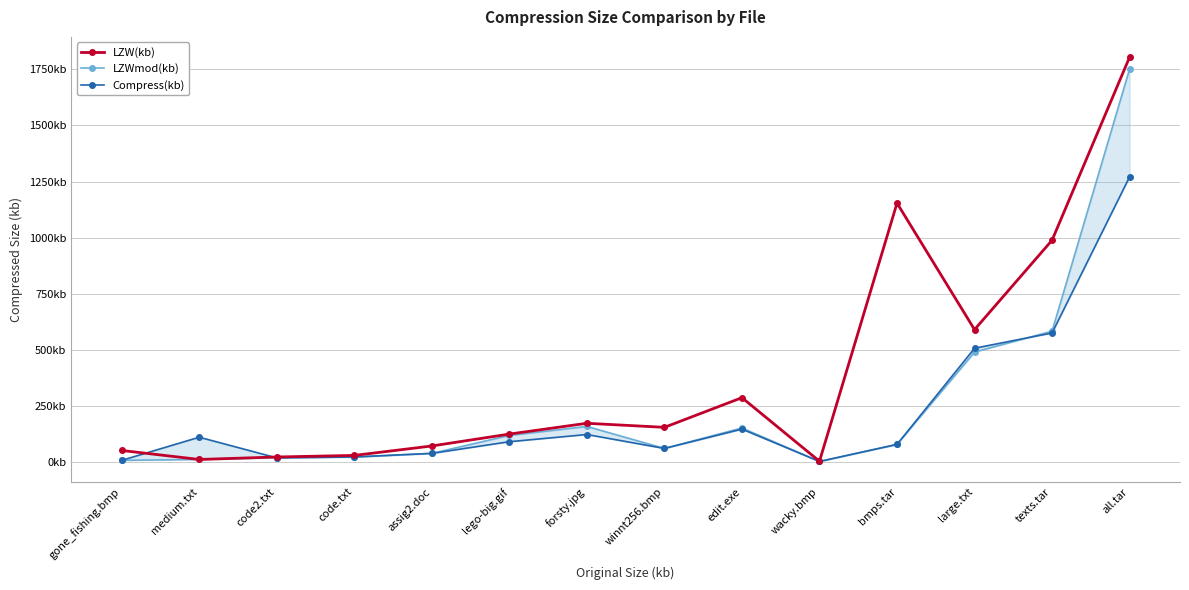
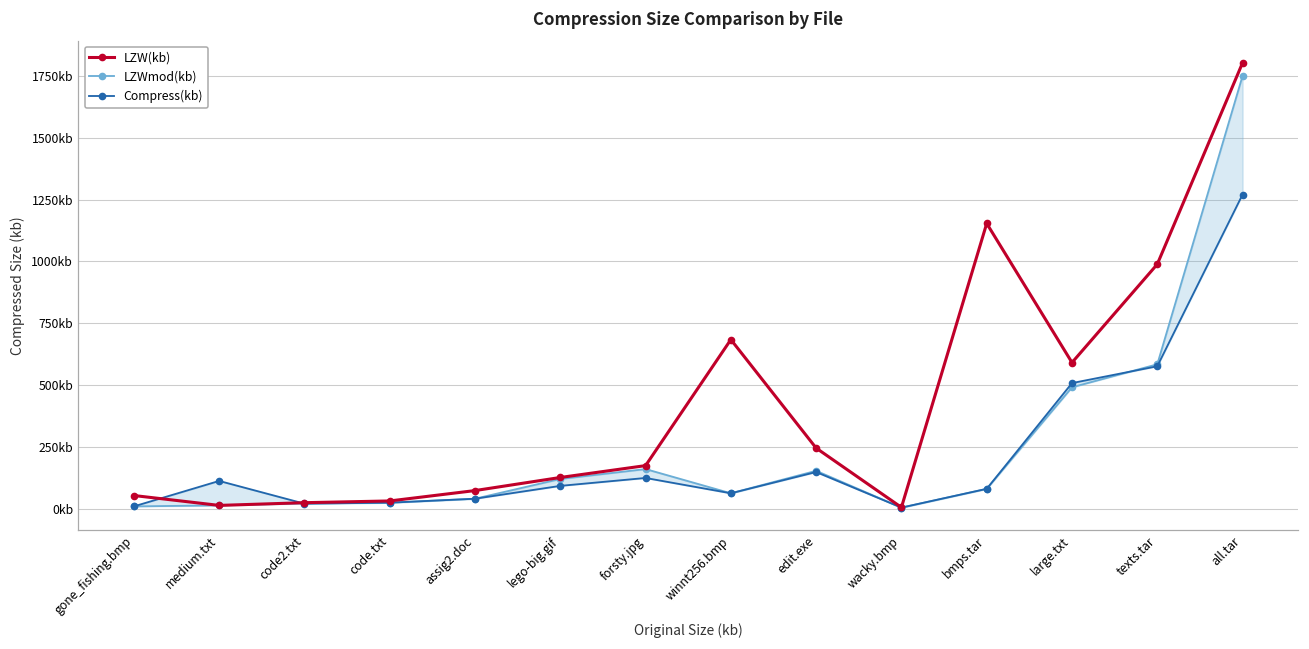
  {
    "LZW(kb)": {
      "gone_fishing.bmp": "50kb",
      "assig2.doc": "70kb",
      "forsty.jpg": "170kb",
-     "winnt256.bmp": "160kb",
-     "edit.exe": "290kb",
+     "winnt256.bmp": "680kb",
+     "edit.exe": "250kb",
      "bmps.tar": "1150kb",
      "large.txt": "590kb",
      "texts.tar": "990kb",
      "all.tar": "1800kb"
    },
    "Compress(kb)": {
      "lego-big.gif": "90kb",
      "forsty.jpg": "120kb",
      "all.tar": "1270kb"
    }
  }
